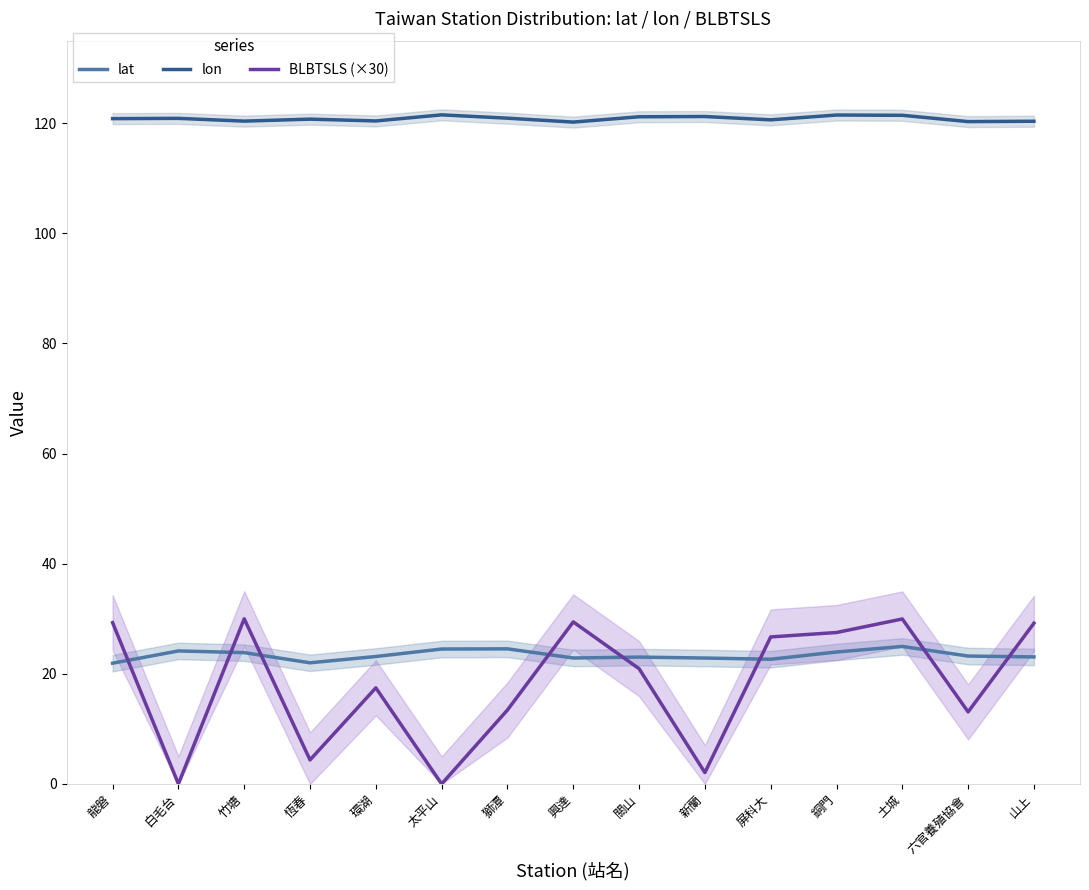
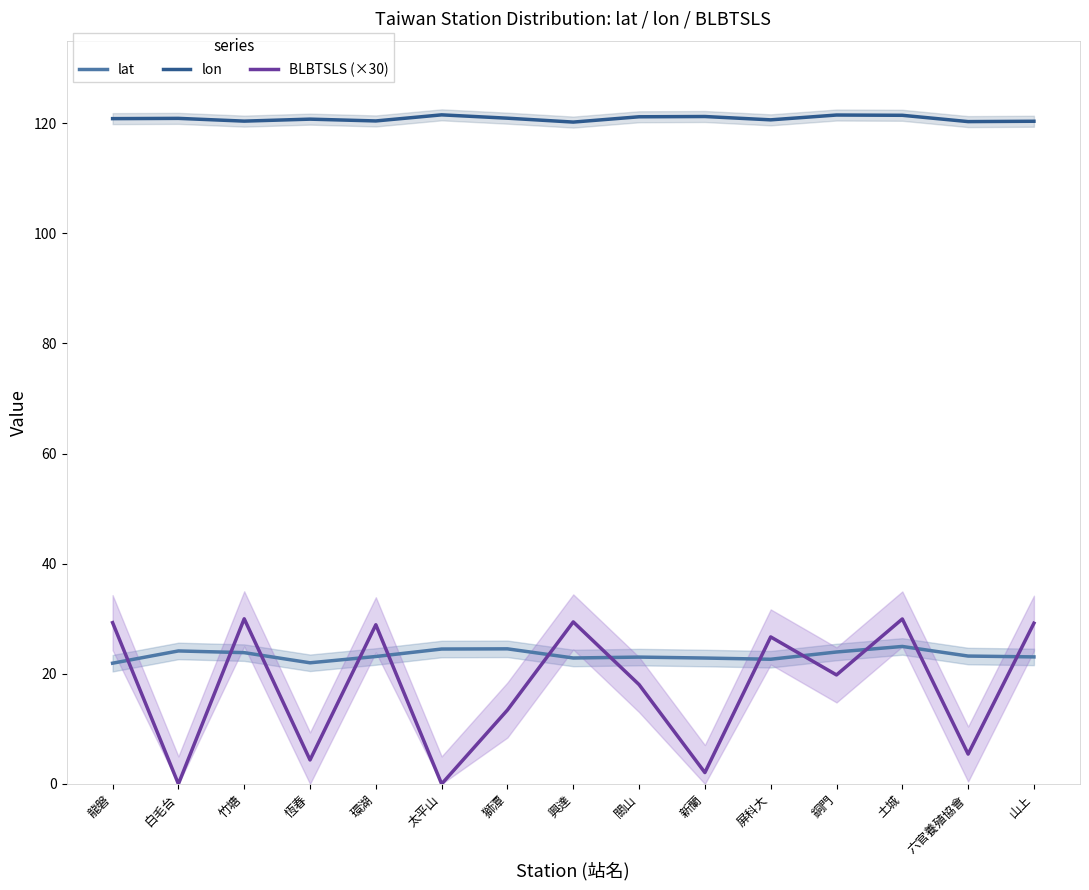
  {
    "BLBTSLS (×30)": {
      "龍磐": 29,
      "白毛台": 0,
      "竹塘": 30,
      "恆春": 4,
-     "環湖": 17,
+     "環湖": 29,
      "太平山": 0,
      "獅潭": 13,
      "興達": 29,
-     "關山": 21,
+     "關山": 18,
      "新蘭": 2,
      "屏科大": 27,
-     "銅門": 28,
+     "銅門": 20,
      "土城": 30,
-     "六官養殖協會": 13,
+     "六官養殖協會": 5,
      "山上": 29
    }
  }
